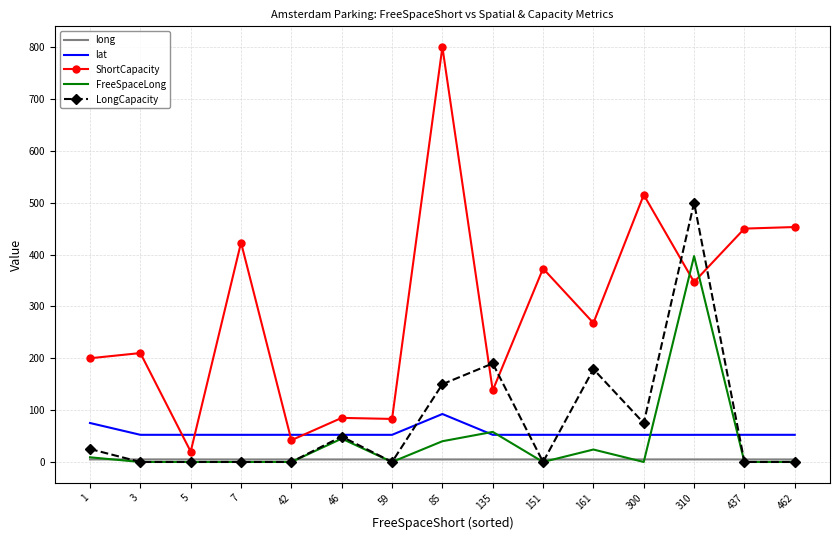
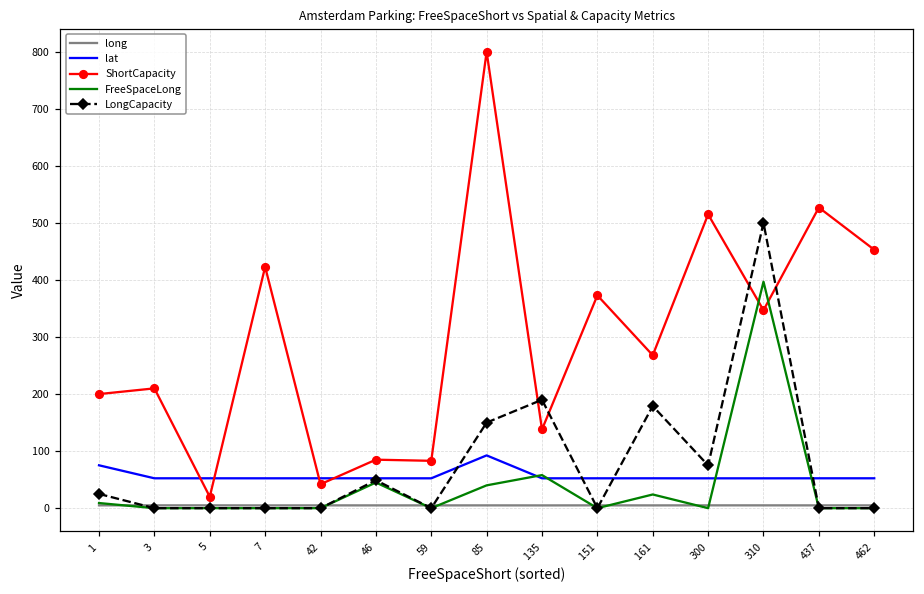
  {
    "long": {
      "3": 0,
      "5": 0,
      "42": 0,
      "46": 0,
      "85": 0,
      "135": 0,
      "151": 0,
      "161": 0,
      "300": 0,
      "310": 0,
      "437": 0,
      "462": 0
    },
    "lat": {
      "1": 80,
      "3": 50,
      "5": 50,
      "7": 50,
      "42": 50,
      "59": 50,
      "85": 90,
      "135": 50,
      "151": 50,
      "161": 50,
      "300": 50,
      "310": 50,
      "437": 50,
      "462": 50
    },
    "ShortCapacity": {
      "1": 200,
      "3": 210,
      "5": 20,
      "7": 420,
      "42": 40,
      "46": 90,
      "59": 80,
      "85": 800,
      "135": 140,
      "151": 370,
      "161": 270,
      "300": 520,
      "310": 350,
-     "437": 450,
+     "437": 530,
      "462": 450
    },
    "FreeSpaceLong": {
      "85": 40,
      "135": 60,
      "161": 20,
      "300": 0,
      "310": 400
    },
    "LongCapacity": {
      "1": 30,
      "85": 150,
      "135": 190,
      "161": 180,
      "300": 80,
      "310": 500
    }
  }
